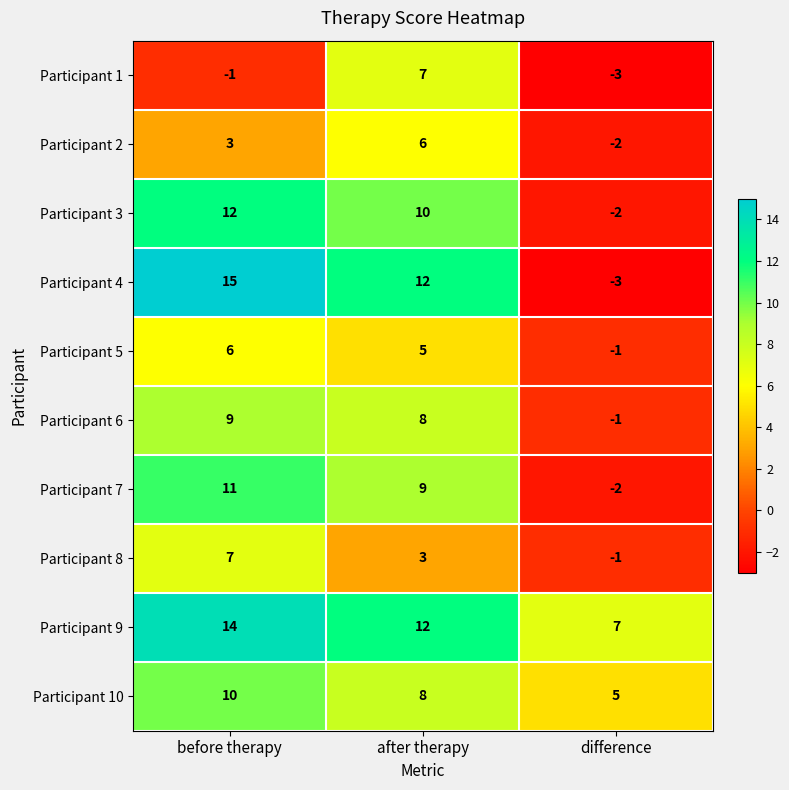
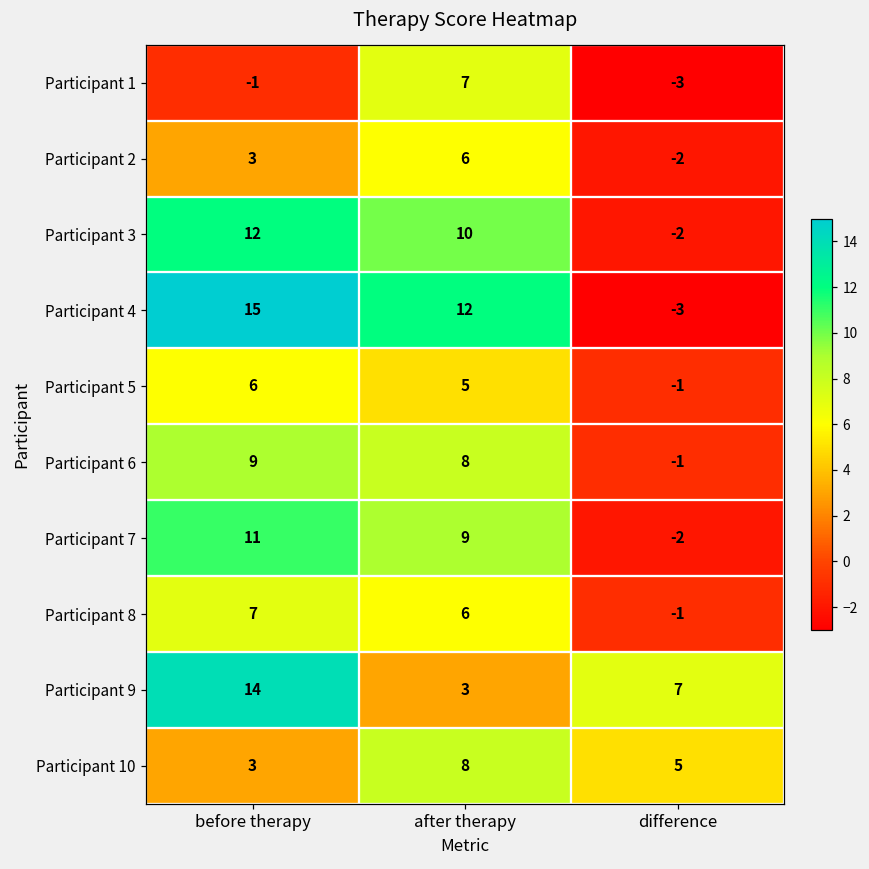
  {
    "Participant 1": {
      "before therapy": -1,
      "after therapy": 7,
      "difference": -3
    },
    "Participant 2": {
      "before therapy": 3,
      "after therapy": 6,
      "difference": -2
    },
    "Participant 3": {
      "before therapy": 12,
      "after therapy": 10,
      "difference": -2
    },
    "Participant 4": {
      "before therapy": 15,
      "after therapy": 12,
      "difference": -3
    },
    "Participant 5": {
      "before therapy": 6,
      "after therapy": 5,
      "difference": -1
    },
    "Participant 6": {
      "before therapy": 9,
      "after therapy": 8,
      "difference": -1
    },
    "Participant 7": {
      "before therapy": 11,
      "after therapy": 9,
      "difference": -2
    },
    "Participant 8": {
      "before therapy": 7,
-     "after therapy": 3,
+     "after therapy": 6,
      "difference": -1
    },
    "Participant 9": {
      "before therapy": 14,
-     "after therapy": 12,
+     "after therapy": 3,
      "difference": 7
    },
    "Participant 10": {
-     "before therapy": 10,
+     "before therapy": 3,
      "after therapy": 8,
      "difference": 5
    }
  }
